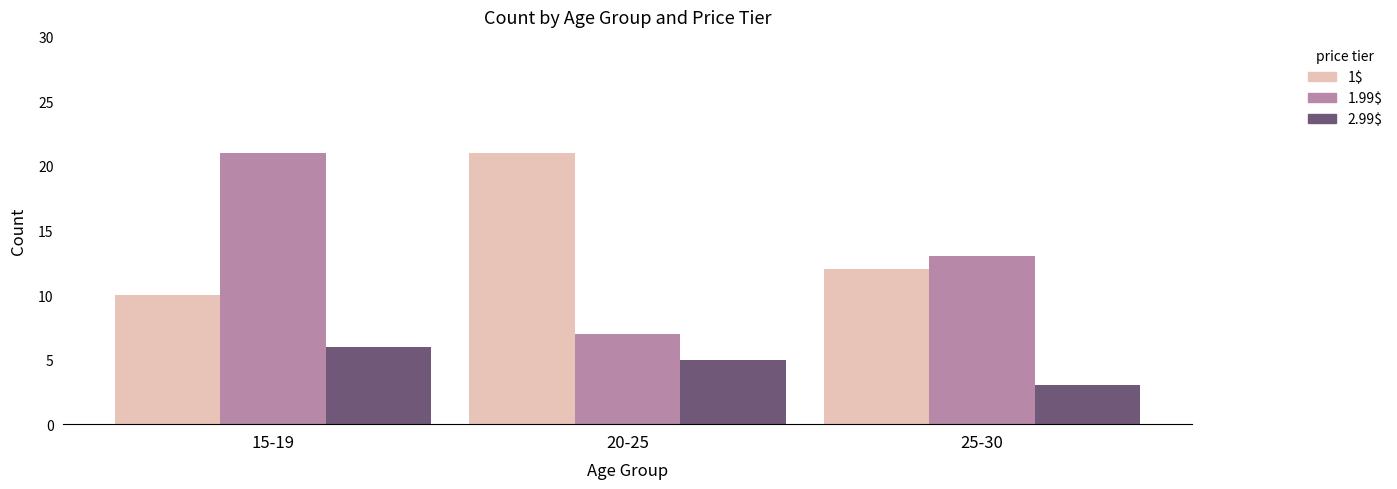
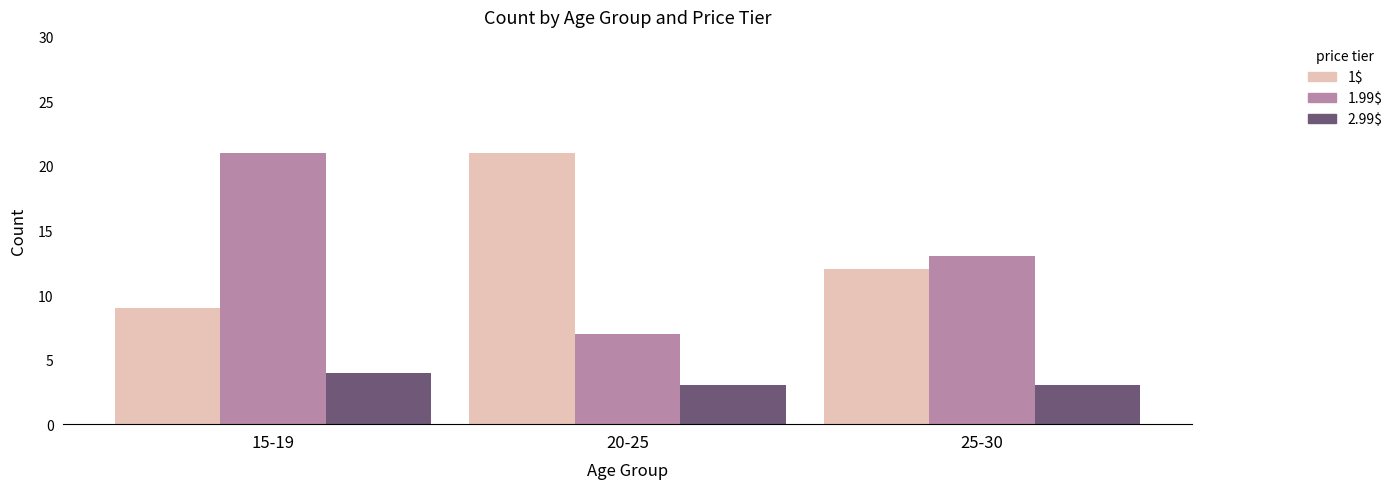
  {
    "1$": {
-     "15-19": 10,
+     "15-19": 9,
      "20-25": 21,
      "25-30": 12
    },
    "1.99$": {
      "15-19": 21,
      "20-25": 7,
      "25-30": 13
    },
    "2.99$": {
-     "15-19": 6,
-     "20-25": 5,
+     "15-19": 4,
+     "20-25": 3,
      "25-30": 3
    }
  }
